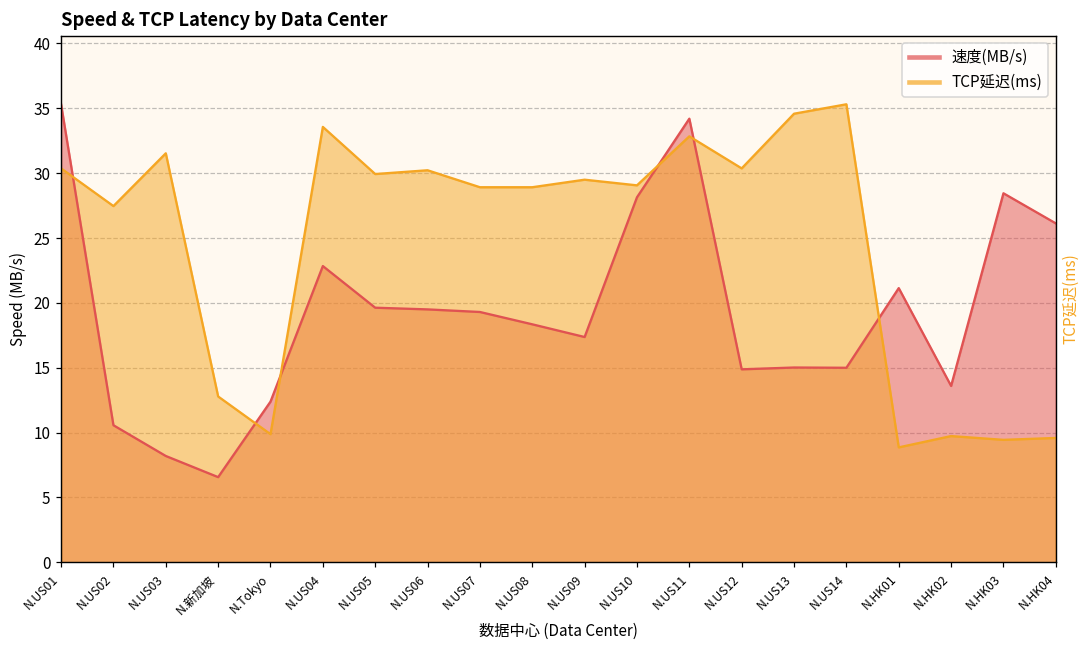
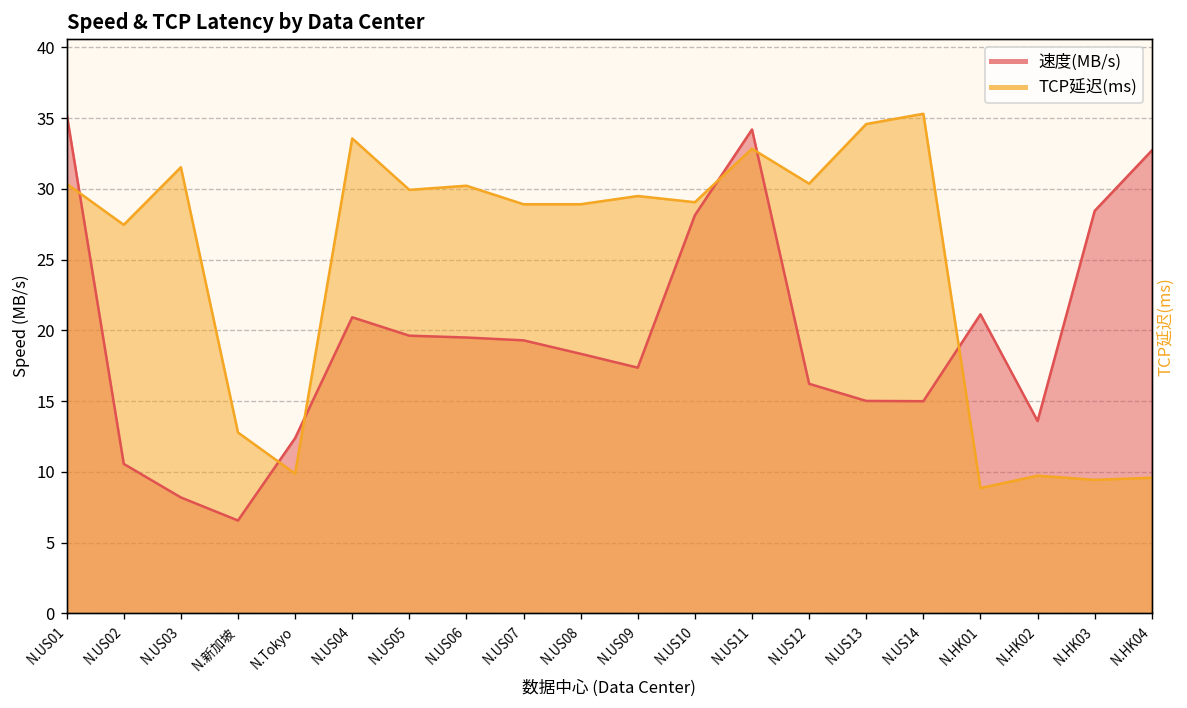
  {
    "速度(MB/s)": {
      "N.US01": 35.3,
      "N.US02": 10.6,
      "N.US03": 8.2,
      "N.新加坡": 6.6,
      "N.Tokyo": 12.4,
-     "N.US04": 22.8,
+     "N.US04": 20.9,
      "N.US05": 19.6,
      "N.US06": 19.5,
      "N.US07": 19.3,
      "N.US08": 18.4,
      "N.US09": 17.4,
      "N.US10": 28.1,
      "N.US11": 34.2,
-     "N.US12": 14.9,
+     "N.US12": 16.2,
      "N.US13": 15.0,
      "N.US14": 15.0,
      "N.HK01": 21.1,
      "N.HK02": 13.6,
      "N.HK03": 28.5,
-     "N.HK04": 26.1
+     "N.HK04": 32.7
    }
  }
